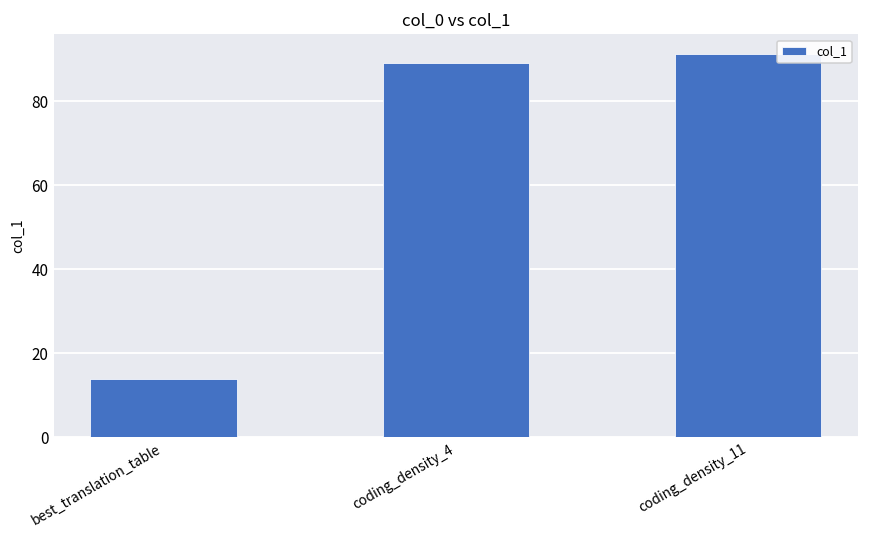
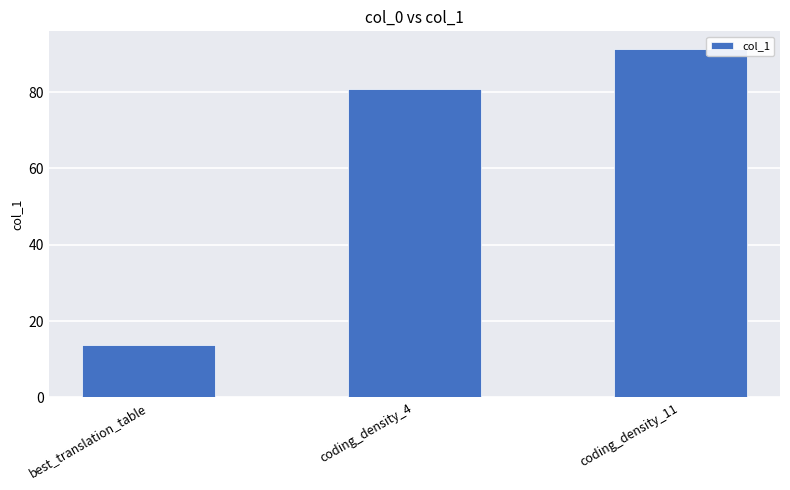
  {
    "best_translation_table": 14,
-   "coding_density_4": 89,
+   "coding_density_4": 81,
    "coding_density_11": 91
  }
